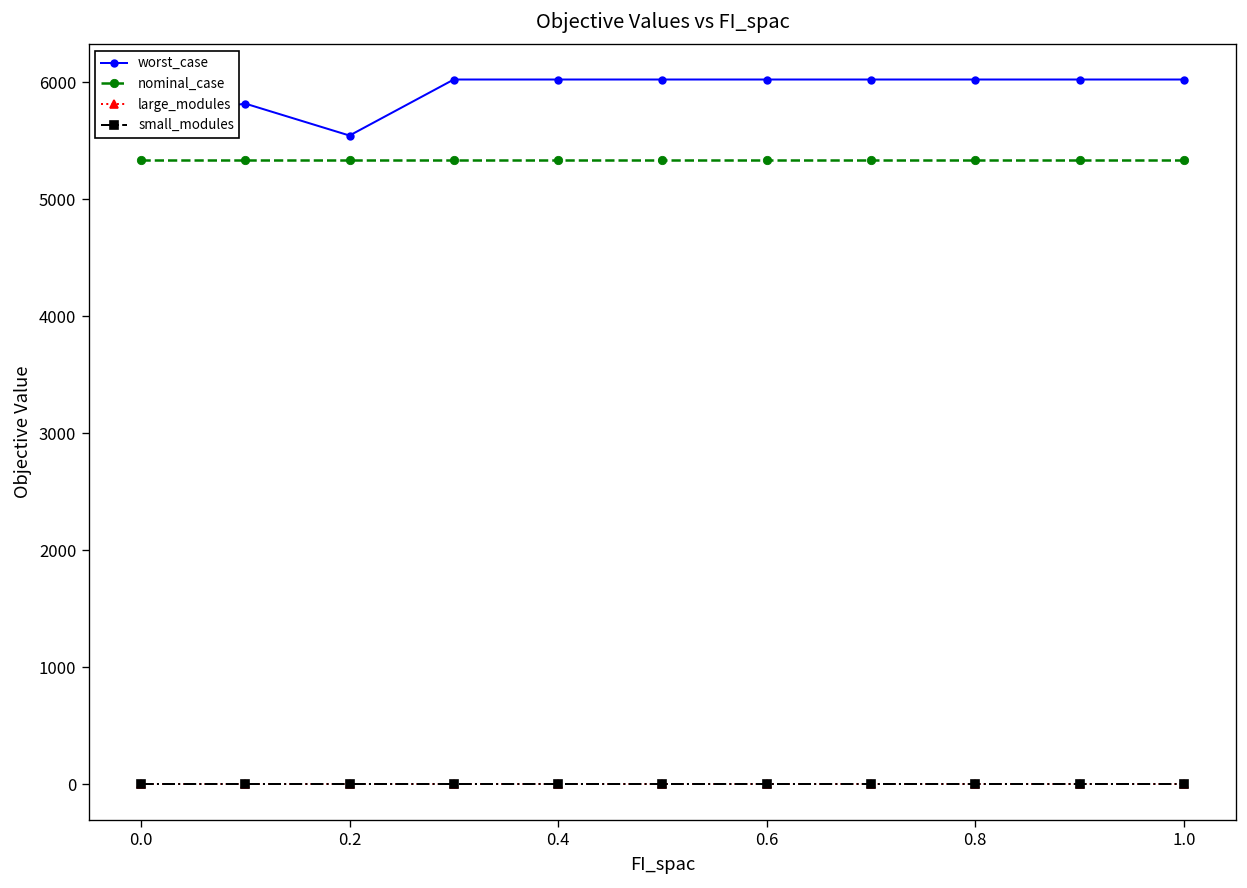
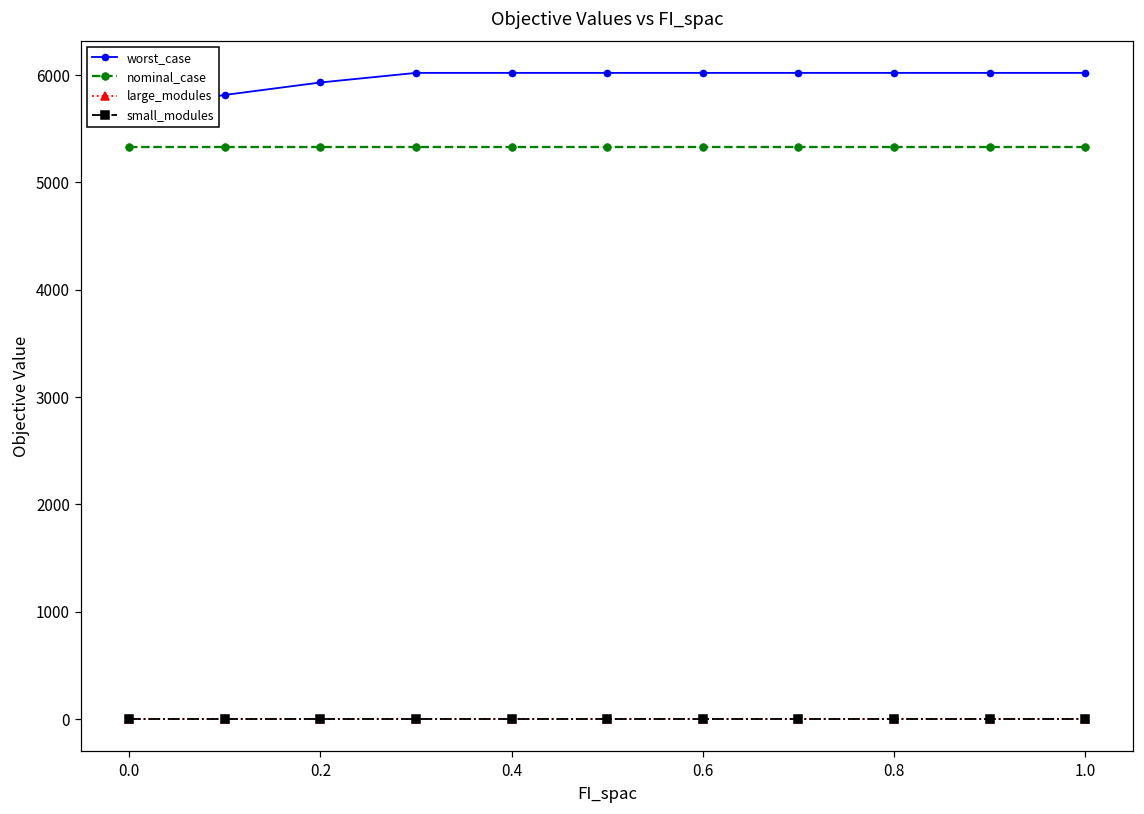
  {
    "worst_case": {
-     "0.2": 5500,
+     "0.2": 5900,
      "0.4": 6000,
      "0.6": 6000,
      "0.8": 6000,
      "1.0": 6000
    },
    "nominal_case": {
      "0.0": 5300,
      "0.2": 5300,
      "0.4": 5300,
      "0.6": 5300,
      "0.8": 5300,
      "1.0": 5300
    }
  }
